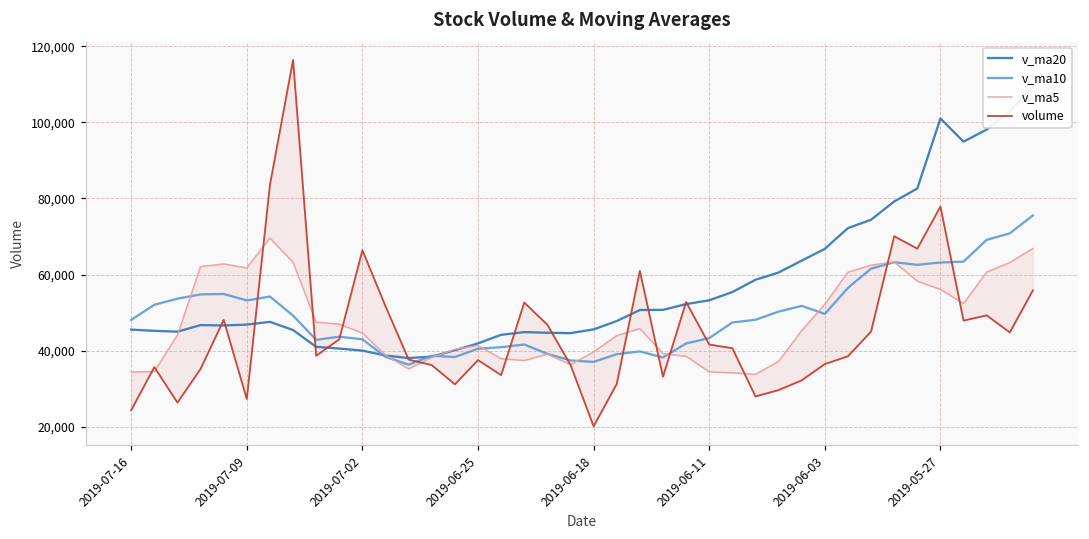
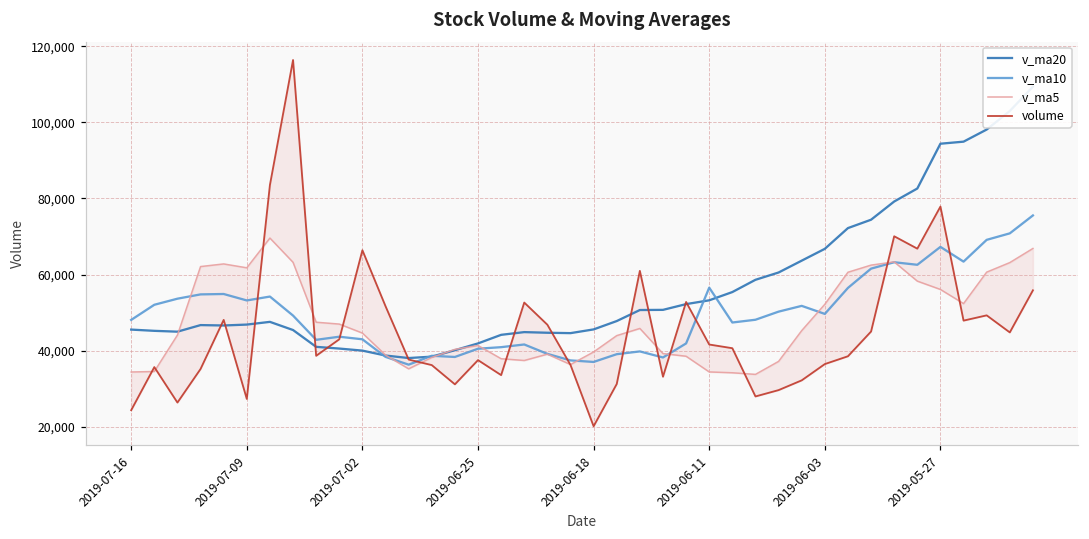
  {
    "v_ma20": {
      "2019-07-16": "46,000",
      "2019-07-09": "47,000",
      "2019-07-02": "40,000",
      "2019-06-18": "46,000",
      "2019-06-11": "53,000",
      "2019-06-03": "67,000",
-     "2019-05-27": "101,000"
+     "2019-05-27": "94,000"
    },
    "v_ma10": {
      "2019-07-16": "48,000",
      "2019-07-09": "53,000",
      "2019-07-02": "43,000",
      "2019-06-25": "41,000",
      "2019-06-18": "37,000",
-     "2019-06-11": "43,000",
+     "2019-06-11": "57,000",
      "2019-06-03": "50,000",
-     "2019-05-27": "63,000"
+     "2019-05-27": "67,000"
    },
    "volume": {
      "2019-07-16": "24,000",
      "2019-07-09": "27,000",
      "2019-06-25": "38,000",
      "2019-06-18": "20,000",
      "2019-06-03": "36,000"
    }
  }
